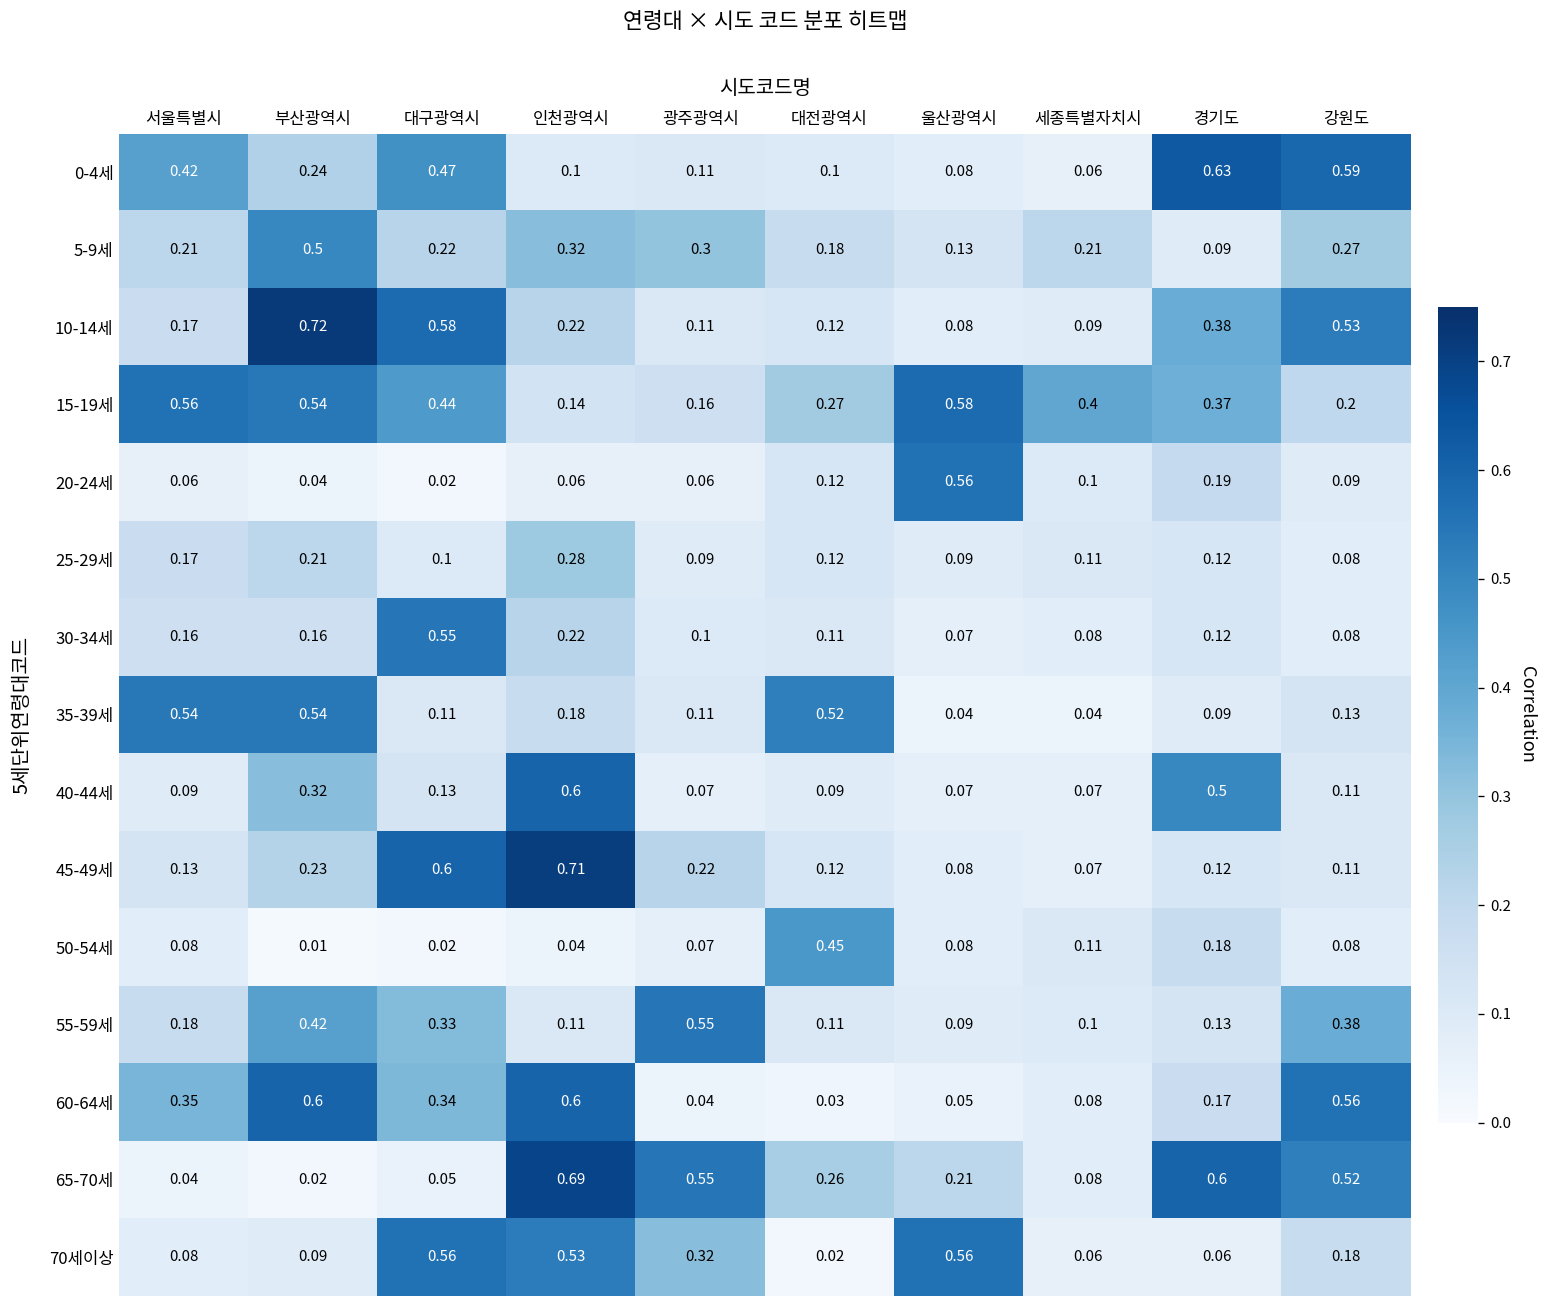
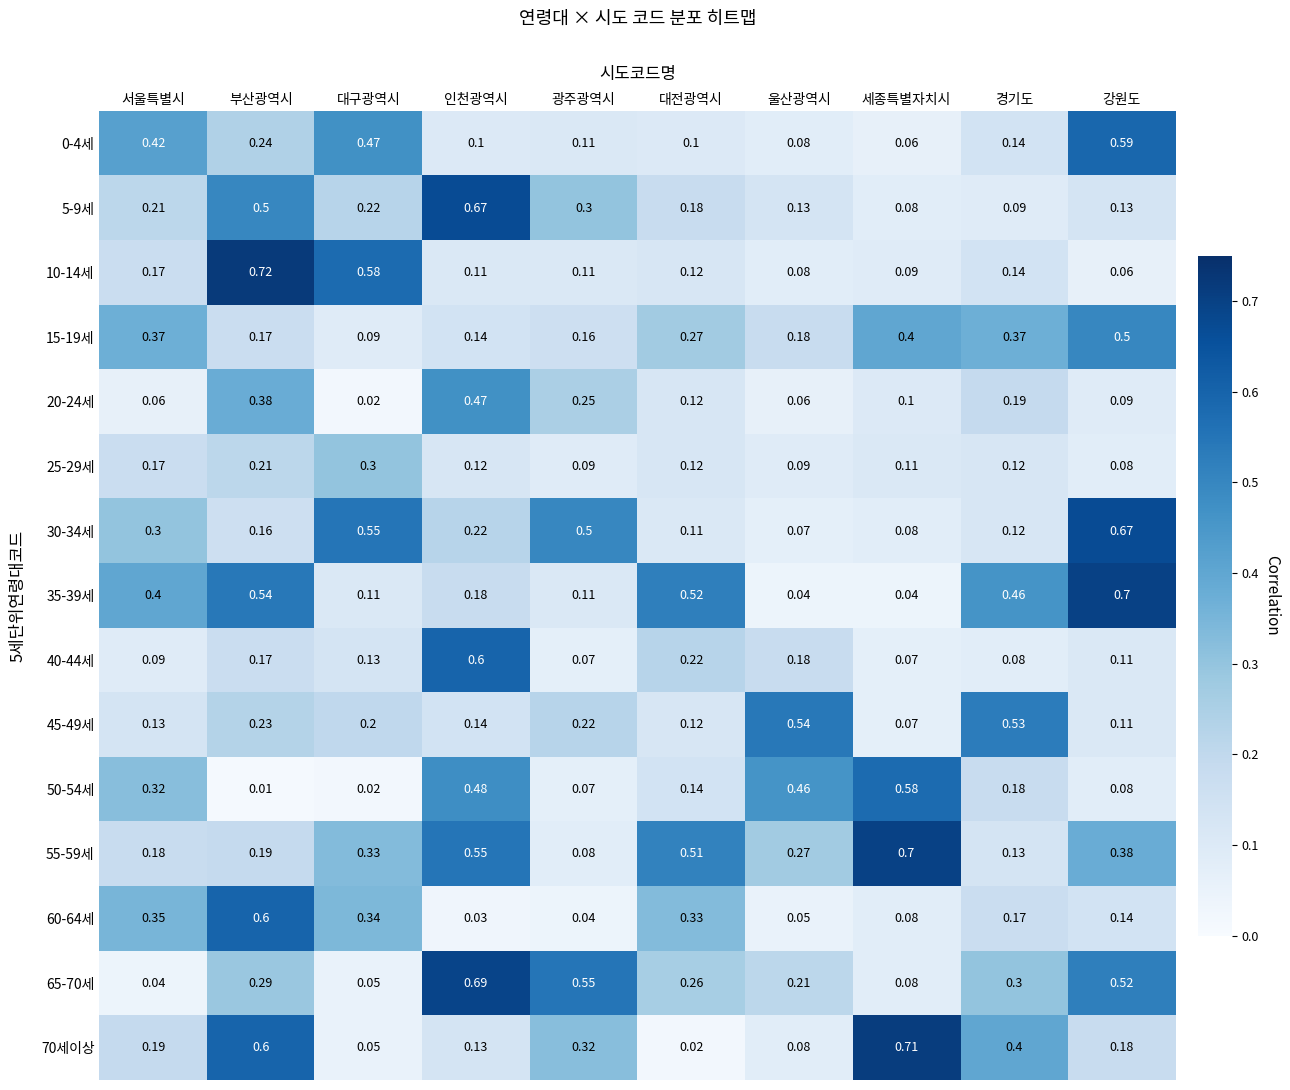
  {
    "0-4세": {
      "서울특별시": 0.42,
      "부산광역시": 0.24,
      "대구광역시": 0.47,
      "인천광역시": 0.1,
      "광주광역시": 0.11,
      "대전광역시": 0.1,
      "울산광역시": 0.08,
      "세종특별자치시": 0.06,
-     "경기도": 0.63,
+     "경기도": 0.14,
      "강원도": 0.59
    },
    "5-9세": {
      "서울특별시": 0.21,
      "부산광역시": 0.5,
      "대구광역시": 0.22,
-     "인천광역시": 0.32,
+     "인천광역시": 0.67,
      "광주광역시": 0.3,
      "대전광역시": 0.18,
      "울산광역시": 0.13,
-     "세종특별자치시": 0.21,
+     "세종특별자치시": 0.08,
      "경기도": 0.09,
-     "강원도": 0.27
+     "강원도": 0.13
    },
    "10-14세": {
      "서울특별시": 0.17,
      "부산광역시": 0.72,
      "대구광역시": 0.58,
-     "인천광역시": 0.22,
+     "인천광역시": 0.11,
      "광주광역시": 0.11,
      "대전광역시": 0.12,
      "울산광역시": 0.08,
      "세종특별자치시": 0.09,
-     "경기도": 0.38,
-     "강원도": 0.53
+     "경기도": 0.14,
+     "강원도": 0.06
    },
    "15-19세": {
-     "서울특별시": 0.56,
-     "부산광역시": 0.54,
-     "대구광역시": 0.44,
+     "서울특별시": 0.37,
+     "부산광역시": 0.17,
+     "대구광역시": 0.09,
      "인천광역시": 0.14,
      "광주광역시": 0.16,
      "대전광역시": 0.27,
-     "울산광역시": 0.58,
+     "울산광역시": 0.18,
      "세종특별자치시": 0.4,
      "경기도": 0.37,
-     "강원도": 0.2
+     "강원도": 0.5
    },
    "20-24세": {
      "서울특별시": 0.06,
-     "부산광역시": 0.04,
+     "부산광역시": 0.38,
      "대구광역시": 0.02,
-     "인천광역시": 0.06,
-     "광주광역시": 0.06,
+     "인천광역시": 0.47,
+     "광주광역시": 0.25,
      "대전광역시": 0.12,
-     "울산광역시": 0.56,
+     "울산광역시": 0.06,
      "세종특별자치시": 0.1,
      "경기도": 0.19,
      "강원도": 0.09
    },
    "25-29세": {
      "서울특별시": 0.17,
      "부산광역시": 0.21,
-     "대구광역시": 0.1,
-     "인천광역시": 0.28,
+     "대구광역시": 0.3,
+     "인천광역시": 0.12,
      "광주광역시": 0.09,
      "대전광역시": 0.12,
      "울산광역시": 0.09,
      "세종특별자치시": 0.11,
      "경기도": 0.12,
      "강원도": 0.08
    },
    "30-34세": {
-     "서울특별시": 0.16,
+     "서울특별시": 0.3,
      "부산광역시": 0.16,
      "대구광역시": 0.55,
      "인천광역시": 0.22,
-     "광주광역시": 0.1,
+     "광주광역시": 0.5,
      "대전광역시": 0.11,
      "울산광역시": 0.07,
      "세종특별자치시": 0.08,
      "경기도": 0.12,
-     "강원도": 0.08
+     "강원도": 0.67
    },
    "35-39세": {
-     "서울특별시": 0.54,
+     "서울특별시": 0.4,
      "부산광역시": 0.54,
      "대구광역시": 0.11,
      "인천광역시": 0.18,
      "광주광역시": 0.11,
      "대전광역시": 0.52,
      "울산광역시": 0.04,
      "세종특별자치시": 0.04,
-     "경기도": 0.09,
-     "강원도": 0.13
+     "경기도": 0.46,
+     "강원도": 0.7
    },
    "40-44세": {
      "서울특별시": 0.09,
-     "부산광역시": 0.32,
+     "부산광역시": 0.17,
      "대구광역시": 0.13,
      "인천광역시": 0.6,
      "광주광역시": 0.07,
-     "대전광역시": 0.09,
-     "울산광역시": 0.07,
+     "대전광역시": 0.22,
+     "울산광역시": 0.18,
      "세종특별자치시": 0.07,
-     "경기도": 0.5,
+     "경기도": 0.08,
      "강원도": 0.11
    },
    "45-49세": {
      "서울특별시": 0.13,
      "부산광역시": 0.23,
-     "대구광역시": 0.6,
-     "인천광역시": 0.71,
+     "대구광역시": 0.2,
+     "인천광역시": 0.14,
      "광주광역시": 0.22,
      "대전광역시": 0.12,
-     "울산광역시": 0.08,
+     "울산광역시": 0.54,
      "세종특별자치시": 0.07,
-     "경기도": 0.12,
+     "경기도": 0.53,
      "강원도": 0.11
    },
    "50-54세": {
-     "서울특별시": 0.08,
+     "서울특별시": 0.32,
      "부산광역시": 0.01,
      "대구광역시": 0.02,
-     "인천광역시": 0.04,
+     "인천광역시": 0.48,
      "광주광역시": 0.07,
-     "대전광역시": 0.45,
-     "울산광역시": 0.08,
-     "세종특별자치시": 0.11,
+     "대전광역시": 0.14,
+     "울산광역시": 0.46,
+     "세종특별자치시": 0.58,
      "경기도": 0.18,
      "강원도": 0.08
    },
    "55-59세": {
      "서울특별시": 0.18,
-     "부산광역시": 0.42,
+     "부산광역시": 0.19,
      "대구광역시": 0.33,
-     "인천광역시": 0.11,
-     "광주광역시": 0.55,
-     "대전광역시": 0.11,
-     "울산광역시": 0.09,
-     "세종특별자치시": 0.1,
+     "인천광역시": 0.55,
+     "광주광역시": 0.08,
+     "대전광역시": 0.51,
+     "울산광역시": 0.27,
+     "세종특별자치시": 0.7,
      "경기도": 0.13,
      "강원도": 0.38
    },
    "60-64세": {
      "서울특별시": 0.35,
      "부산광역시": 0.6,
      "대구광역시": 0.34,
-     "인천광역시": 0.6,
+     "인천광역시": 0.03,
      "광주광역시": 0.04,
-     "대전광역시": 0.03,
+     "대전광역시": 0.33,
      "울산광역시": 0.05,
      "세종특별자치시": 0.08,
      "경기도": 0.17,
-     "강원도": 0.56
+     "강원도": 0.14
    },
    "65-70세": {
      "서울특별시": 0.04,
-     "부산광역시": 0.02,
+     "부산광역시": 0.29,
      "대구광역시": 0.05,
      "인천광역시": 0.69,
      "광주광역시": 0.55,
      "대전광역시": 0.26,
      "울산광역시": 0.21,
      "세종특별자치시": 0.08,
-     "경기도": 0.6,
+     "경기도": 0.3,
      "강원도": 0.52
    },
    "70세이상": {
-     "서울특별시": 0.08,
-     "부산광역시": 0.09,
-     "대구광역시": 0.56,
-     "인천광역시": 0.53,
+     "서울특별시": 0.19,
+     "부산광역시": 0.6,
+     "대구광역시": 0.05,
+     "인천광역시": 0.13,
      "광주광역시": 0.32,
      "대전광역시": 0.02,
-     "울산광역시": 0.56,
-     "세종특별자치시": 0.06,
-     "경기도": 0.06,
+     "울산광역시": 0.08,
+     "세종특별자치시": 0.71,
+     "경기도": 0.4,
      "강원도": 0.18
    }
  }
